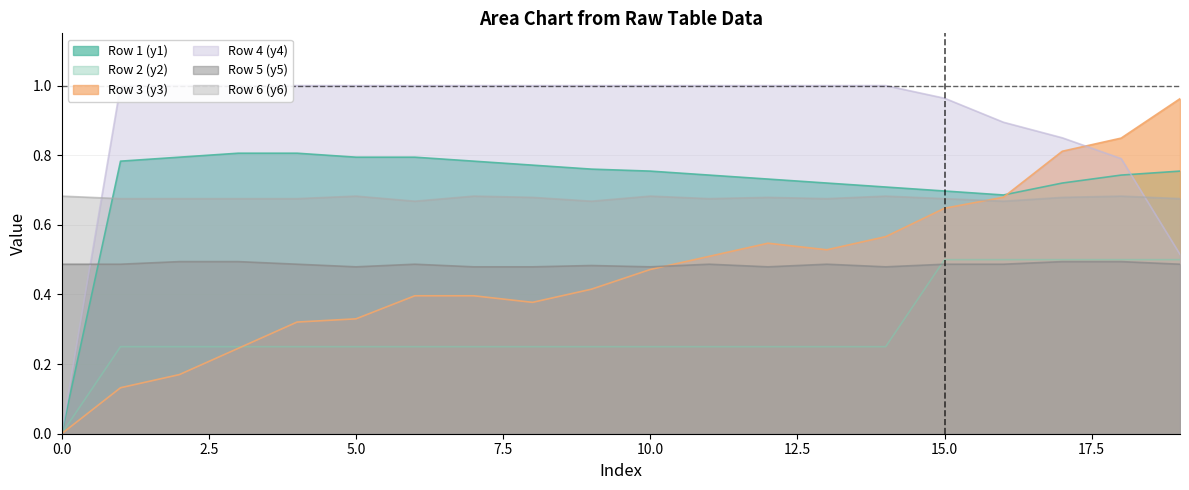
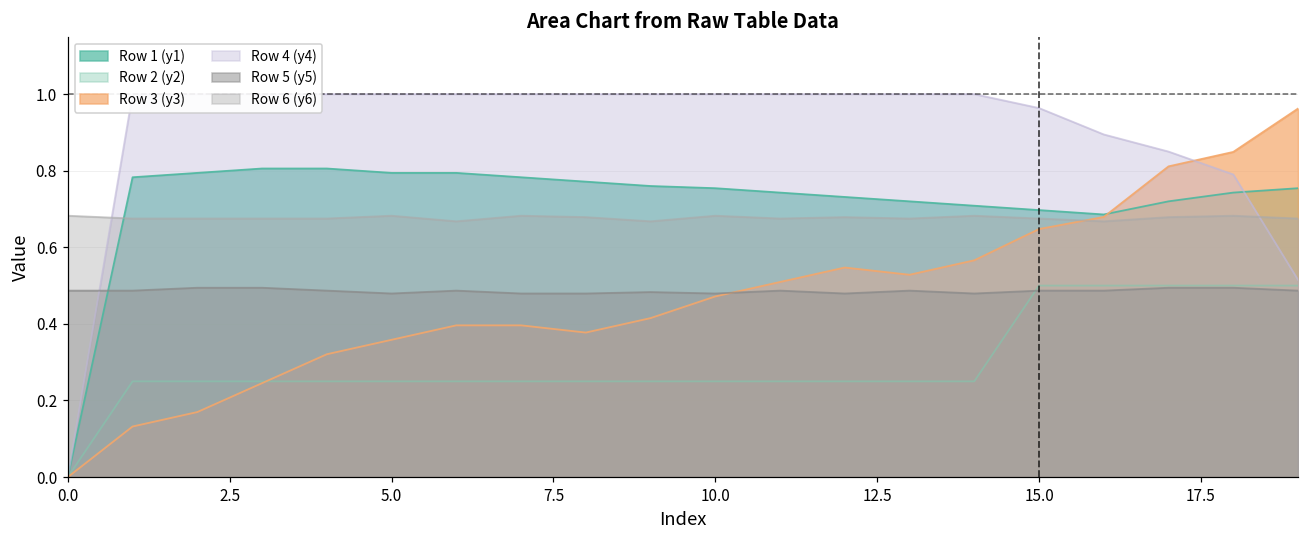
  {
    "Row 3 (y3)": {
-     "5.0": 0.33,
+     "5.0": 0.36,
      "10.0": 0.47,
      "15.0": 0.65
    }
  }
